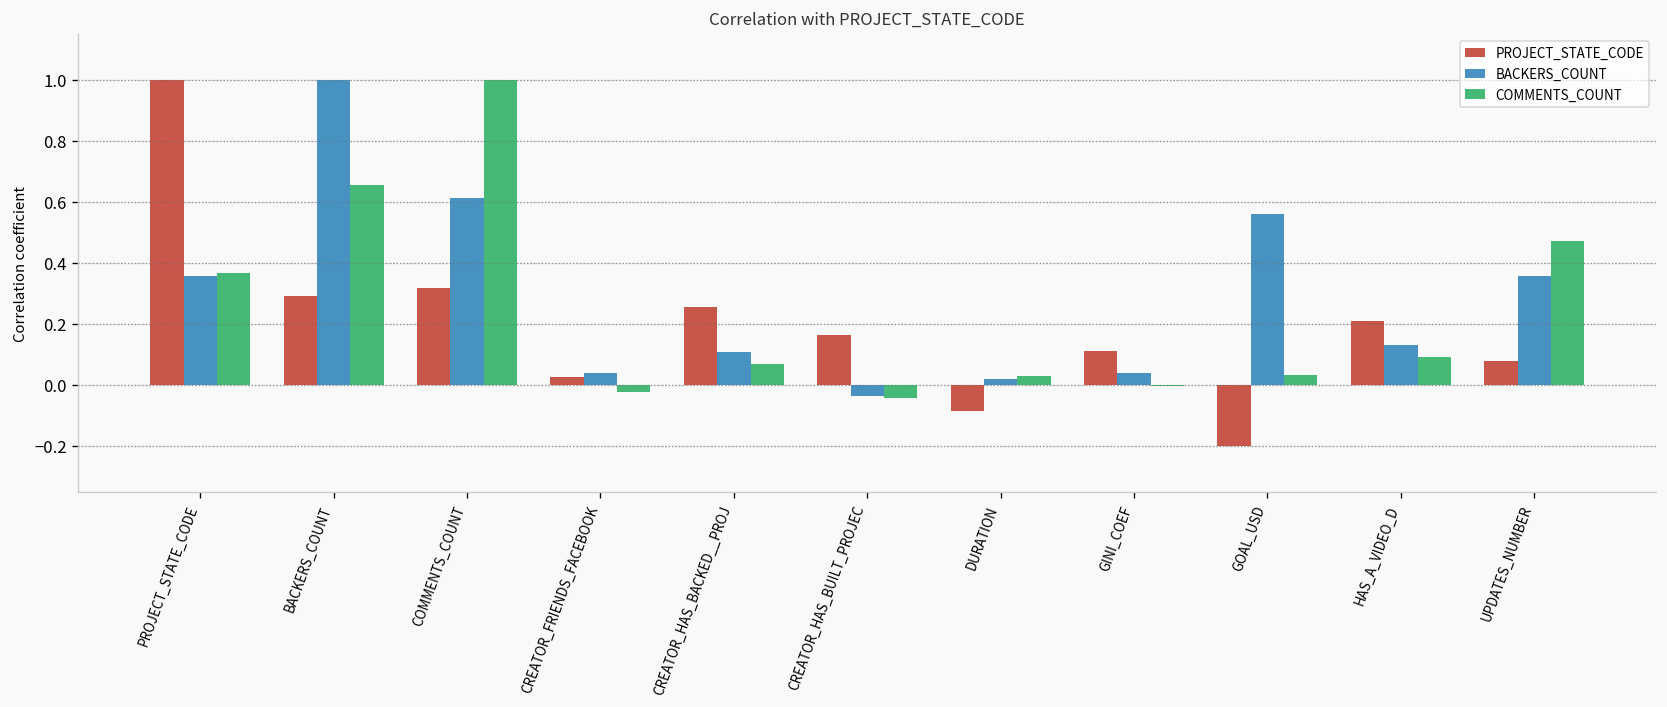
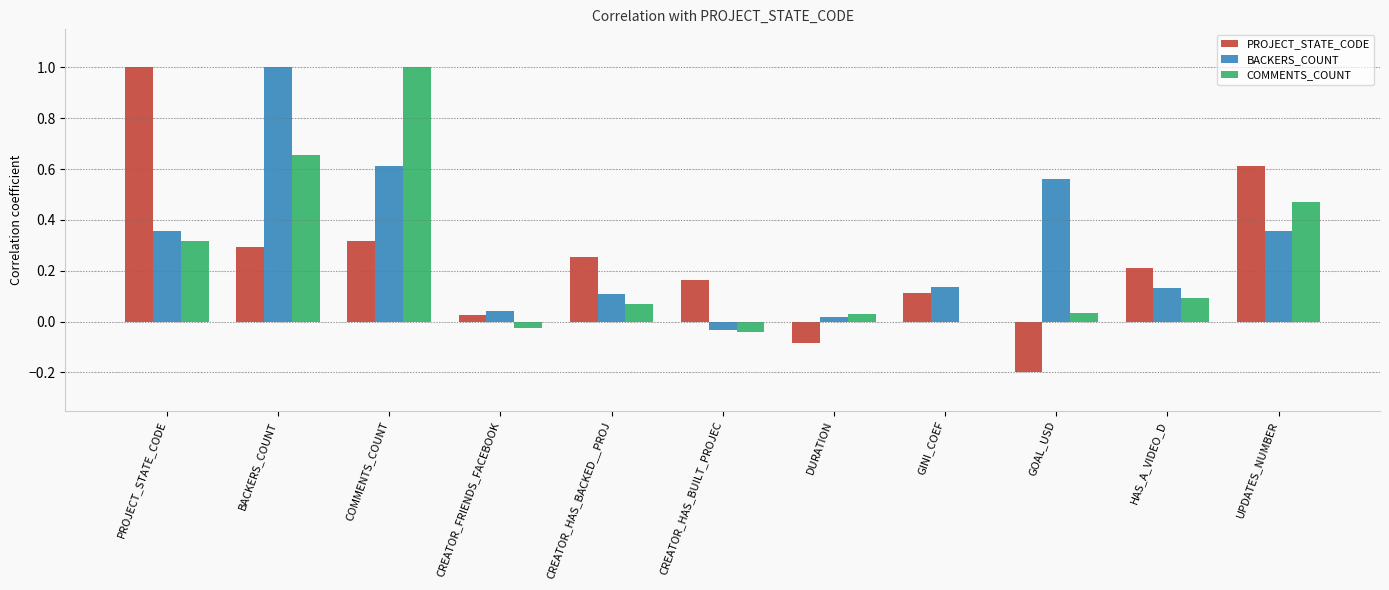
  {
    "PROJECT_STATE_CODE": {
      "PROJECT_STATE_CODE": 1.00,
      "BACKERS_COUNT": 0.29,
      "COMMENTS_COUNT": 0.32,
      "CREATOR_FRIENDS_FACEBOOK": 0.03,
      "CREATOR_HAS_BACKED__PROJ": 0.26,
      "CREATOR_HAS_BUILT_PROJEC": 0.16,
      "DURATION": -0.09,
      "GINI_COEF": 0.11,
      "GOAL_USD": -0.20,
      "HAS_A_VIDEO_D": 0.21,
-     "UPDATES_NUMBER": 0.08
+     "UPDATES_NUMBER": 0.61
    },
    "BACKERS_COUNT": {
      "PROJECT_STATE_CODE": 0.36,
      "BACKERS_COUNT": 1.00,
      "COMMENTS_COUNT": 0.61,
      "CREATOR_FRIENDS_FACEBOOK": 0.04,
      "CREATOR_HAS_BACKED__PROJ": 0.11,
      "CREATOR_HAS_BUILT_PROJEC": -0.04,
      "DURATION": 0.02,
-     "GINI_COEF": 0.04,
+     "GINI_COEF": 0.14,
      "GOAL_USD": 0.56,
      "HAS_A_VIDEO_D": 0.13,
      "UPDATES_NUMBER": 0.36
    },
    "COMMENTS_COUNT": {
-     "PROJECT_STATE_CODE": 0.37,
+     "PROJECT_STATE_CODE": 0.32,
      "BACKERS_COUNT": 0.65,
      "COMMENTS_COUNT": 1.00,
      "CREATOR_FRIENDS_FACEBOOK": -0.02,
      "CREATOR_HAS_BACKED__PROJ": 0.07,
      "CREATOR_HAS_BUILT_PROJEC": -0.04,
      "DURATION": 0.03,
      "GOAL_USD": 0.03,
      "HAS_A_VIDEO_D": 0.09,
      "UPDATES_NUMBER": 0.47
    }
  }
